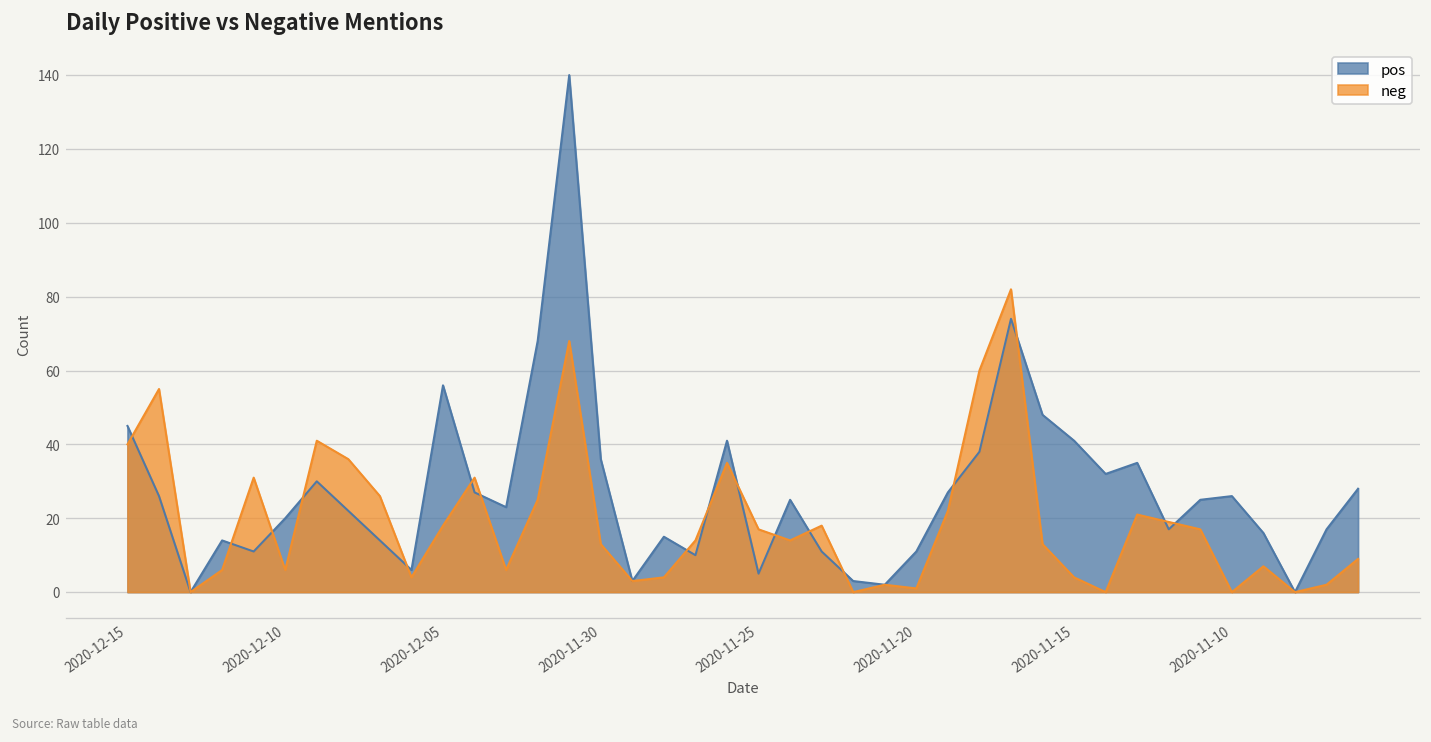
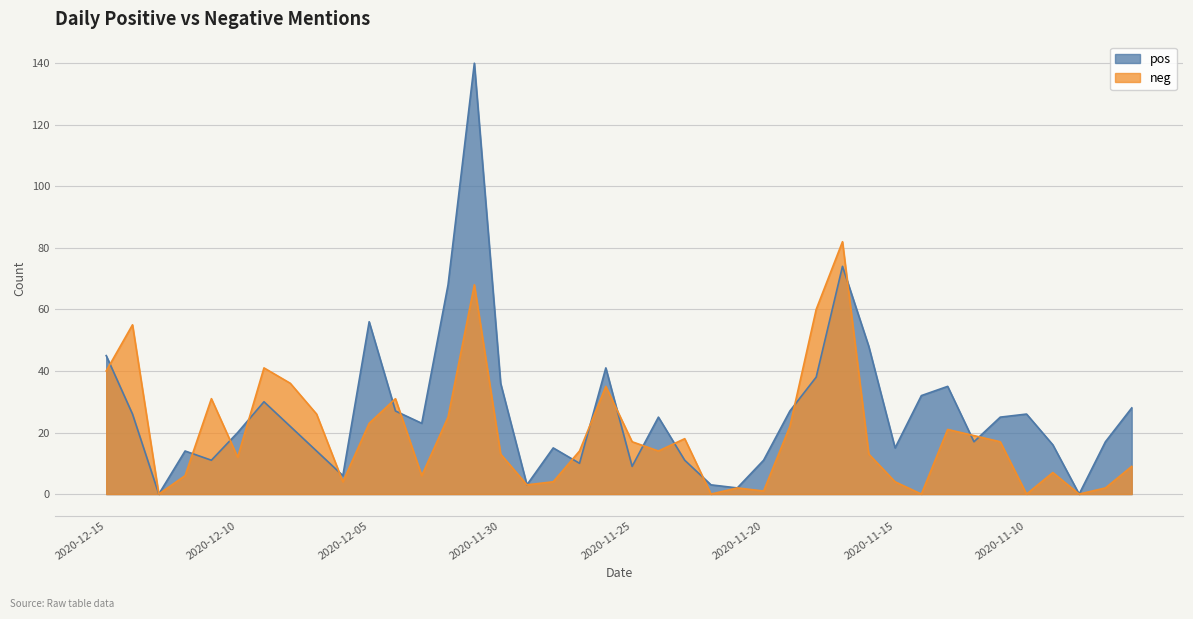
  {
    "pos": {
      "2020-12-15": 45,
      "2020-12-10": 20,
      "2020-12-05": 56,
      "2020-11-30": 36,
-     "2020-11-25": 5,
+     "2020-11-25": 9,
      "2020-11-20": 11,
-     "2020-11-15": 41,
+     "2020-11-15": 15,
      "2020-11-10": 26
    },
    "neg": {
      "2020-12-15": 40,
-     "2020-12-10": 6,
-     "2020-12-05": 18,
+     "2020-12-10": 12,
+     "2020-12-05": 23,
      "2020-11-30": 13,
      "2020-11-25": 17,
      "2020-11-20": 1,
      "2020-11-15": 4,
      "2020-11-10": 0
    }
  }
